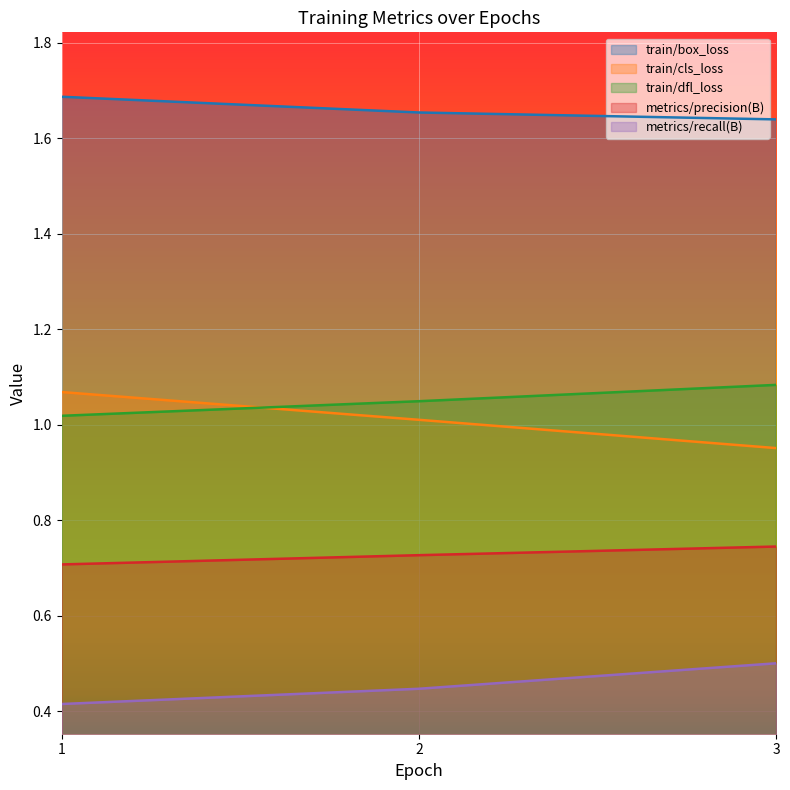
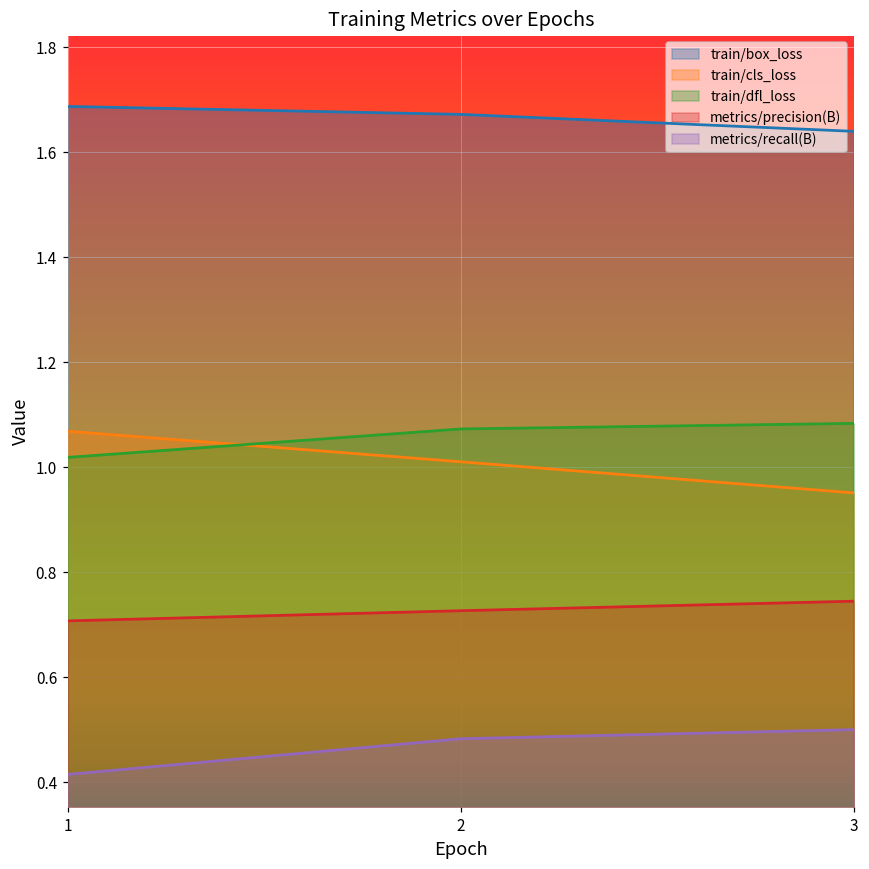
  {
    "train/box_loss": {
      "1": 1.69,
-     "2": 1.65,
+     "2": 1.67,
      "3": 1.64
    },
    "train/dfl_loss": {
      "1": 1.02,
-     "2": 1.05,
+     "2": 1.07,
      "3": 1.08
    },
    "metrics/recall(B)": {
      "1": 0.42,
-     "2": 0.45,
+     "2": 0.48,
      "3": 0.50
    }
  }
